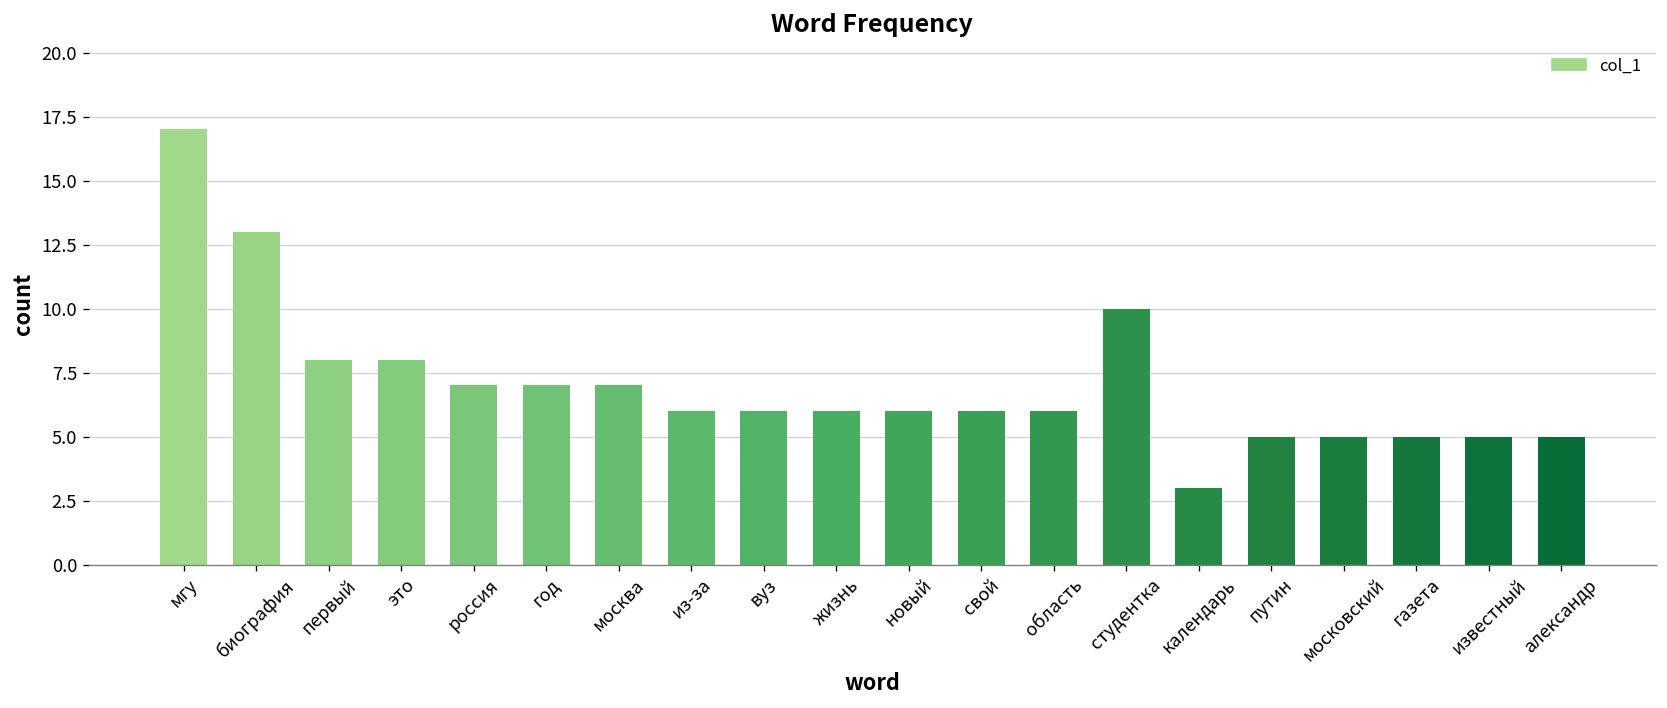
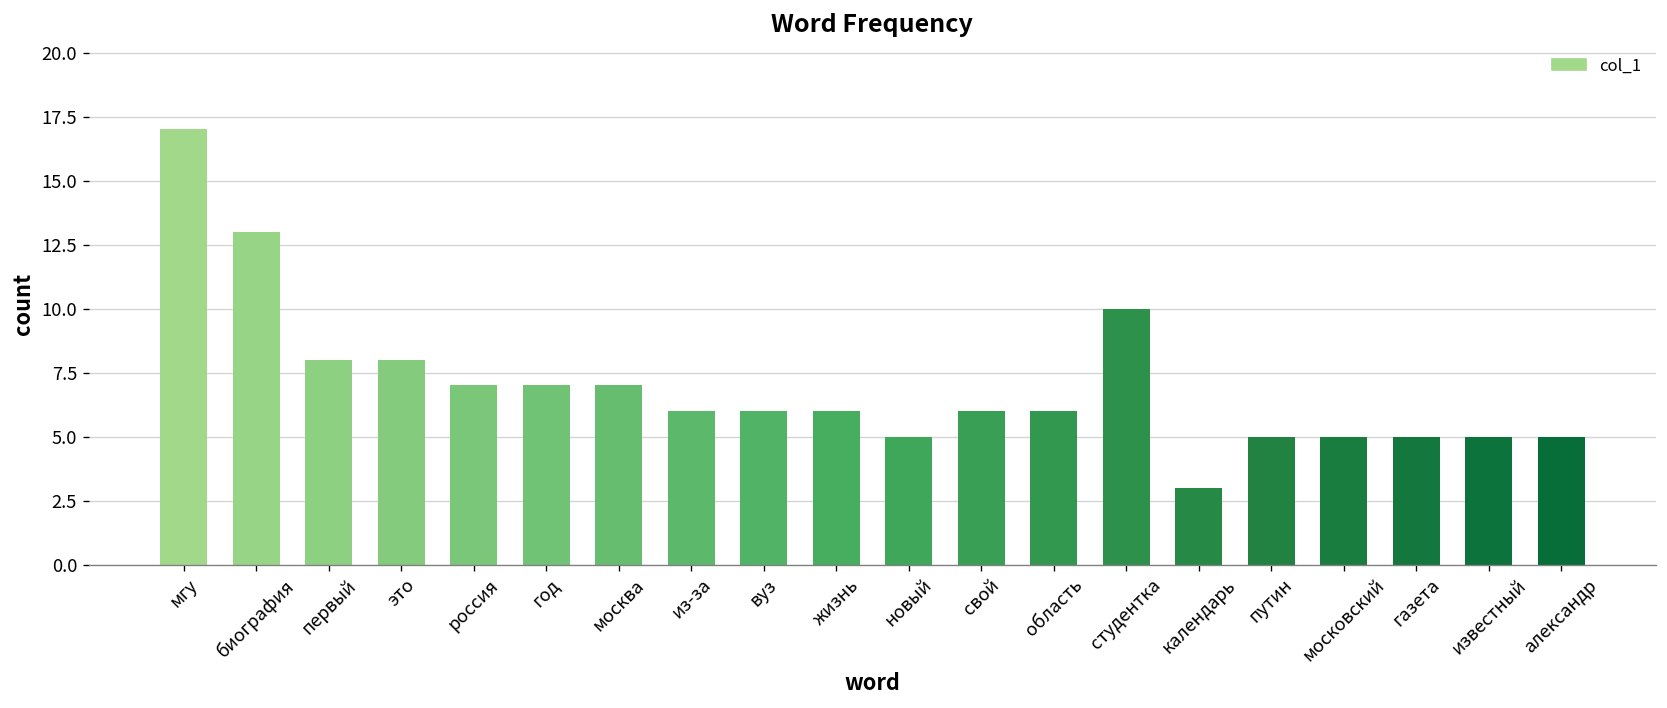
  {
    "мгу": 17,
    "биография": 13,
    "первый": 8,
    "это": 8,
    "россия": 7,
    "год": 7,
    "москва": 7,
    "из-за": 6,
    "вуз": 6,
    "жизнь": 6,
-   "новый": 6,
+   "новый": 5,
    "свой": 6,
    "область": 6,
    "студентка": 10,
    "календарь": 3,
    "путин": 5,
    "московский": 5,
    "газета": 5,
    "известный": 5,
    "александр": 5
  }
